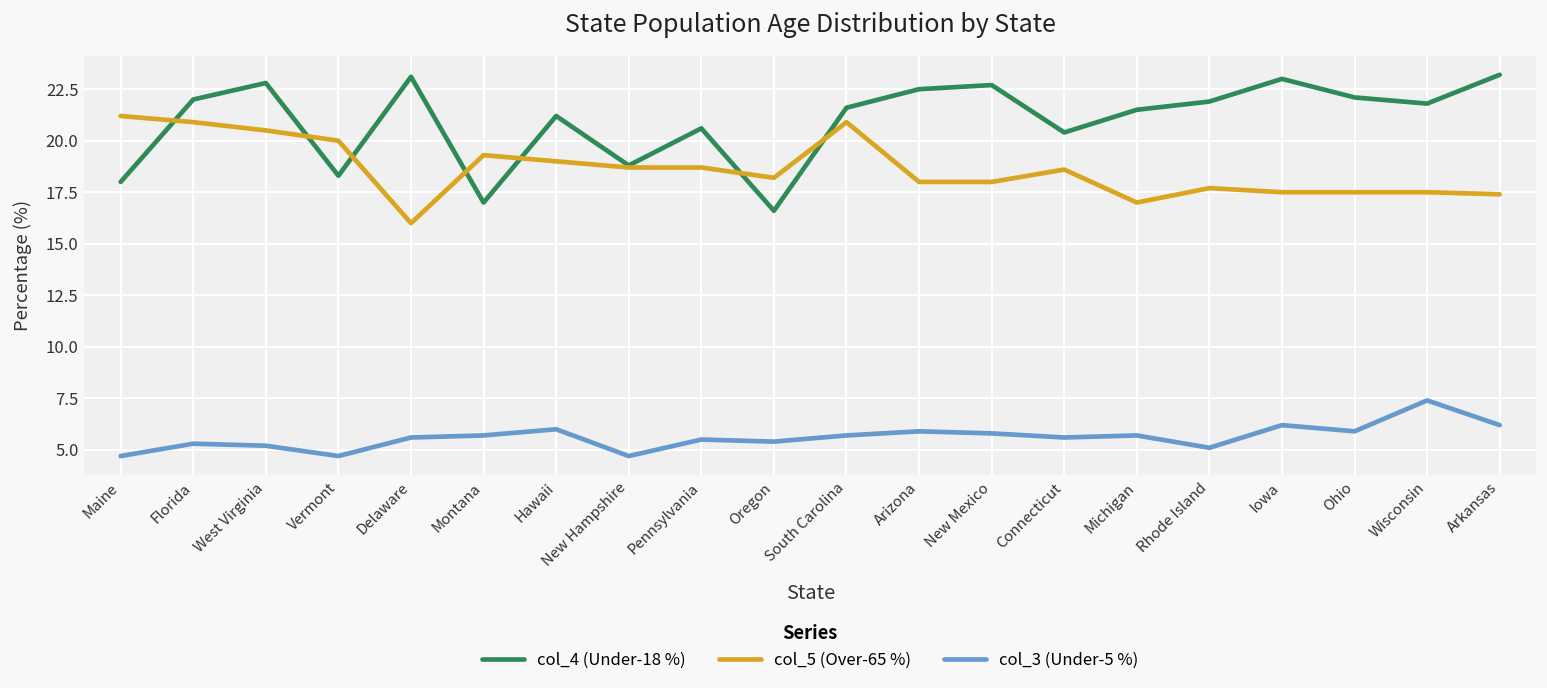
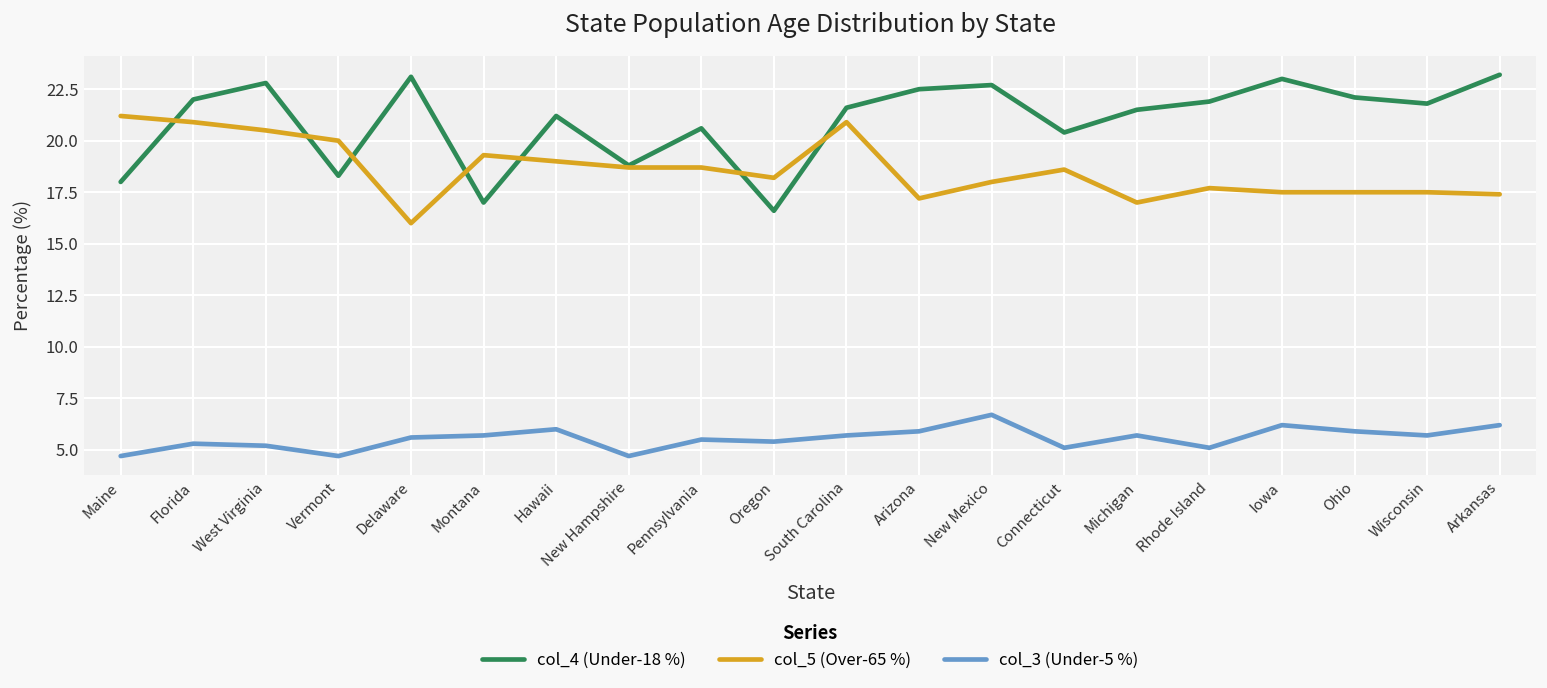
  {
    "col_4 (Under-18 %)": {
      "Maine": 18.0,
      "Florida": 22.0,
      "West Virginia": 22.8,
      "Vermont": 18.3,
      "Delaware": 23.1,
      "Montana": 17.0,
      "Hawaii": 21.2,
      "Pennsylvania": 20.6,
      "Oregon": 16.6,
      "South Carolina": 21.6,
      "Arizona": 22.5,
      "New Mexico": 22.7,
      "Connecticut": 20.4,
      "Michigan": 21.5,
      "Rhode Island": 21.9,
      "Iowa": 23.0,
      "Ohio": 22.1,
      "Wisconsin": 21.8,
      "Arkansas": 23.2
    },
    "col_5 (Over-65 %)": {
      "Maine": 21.2,
      "Florida": 20.9,
      "West Virginia": 20.5,
      "Vermont": 20.0,
      "Delaware": 16.0,
      "Montana": 19.3,
      "Hawaii": 19.0,
      "Pennsylvania": 18.7,
      "Oregon": 18.2,
      "South Carolina": 20.9,
-     "Arizona": 18.0,
+     "Arizona": 17.2,
      "New Mexico": 18.0,
      "Connecticut": 18.6,
      "Michigan": 17.0,
      "Rhode Island": 17.7,
      "Iowa": 17.5,
      "Ohio": 17.5,
      "Wisconsin": 17.5,
      "Arkansas": 17.4
    },
    "col_3 (Under-5 %)": {
      "Maine": 4.7,
      "Florida": 5.3,
      "West Virginia": 5.2,
      "Vermont": 4.7,
      "Delaware": 5.6,
      "Montana": 5.7,
      "Hawaii": 6.0,
      "New Hampshire": 4.7,
      "Pennsylvania": 5.5,
      "Oregon": 5.4,
      "South Carolina": 5.7,
      "Arizona": 5.9,
-     "New Mexico": 5.8,
-     "Connecticut": 5.6,
+     "New Mexico": 6.7,
+     "Connecticut": 5.1,
      "Michigan": 5.7,
      "Rhode Island": 5.1,
      "Iowa": 6.2,
      "Ohio": 5.9,
-     "Wisconsin": 7.4,
+     "Wisconsin": 5.7,
      "Arkansas": 6.2
    }
  }
